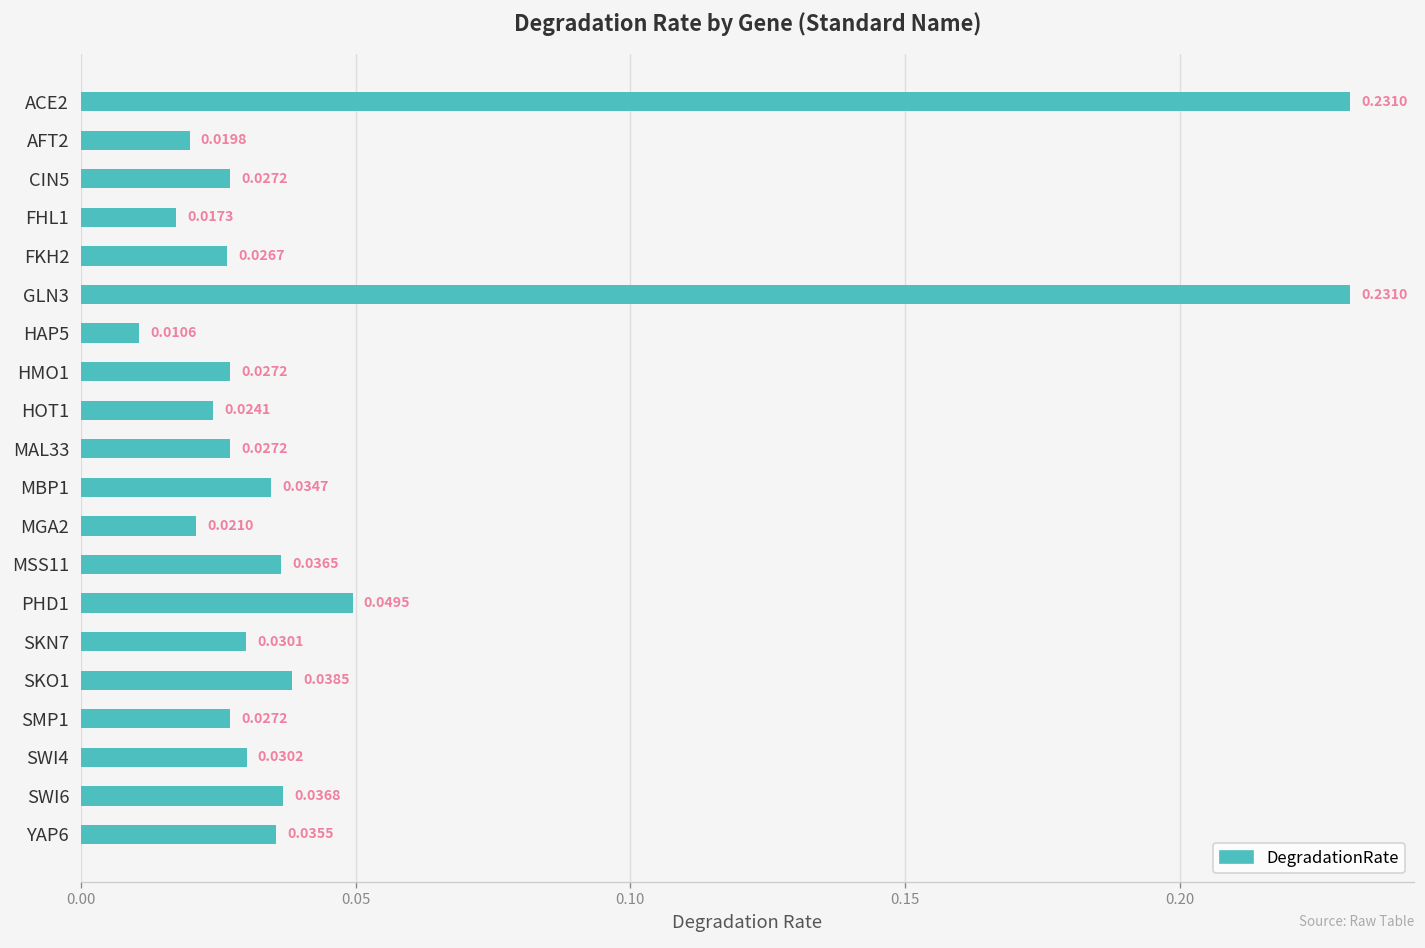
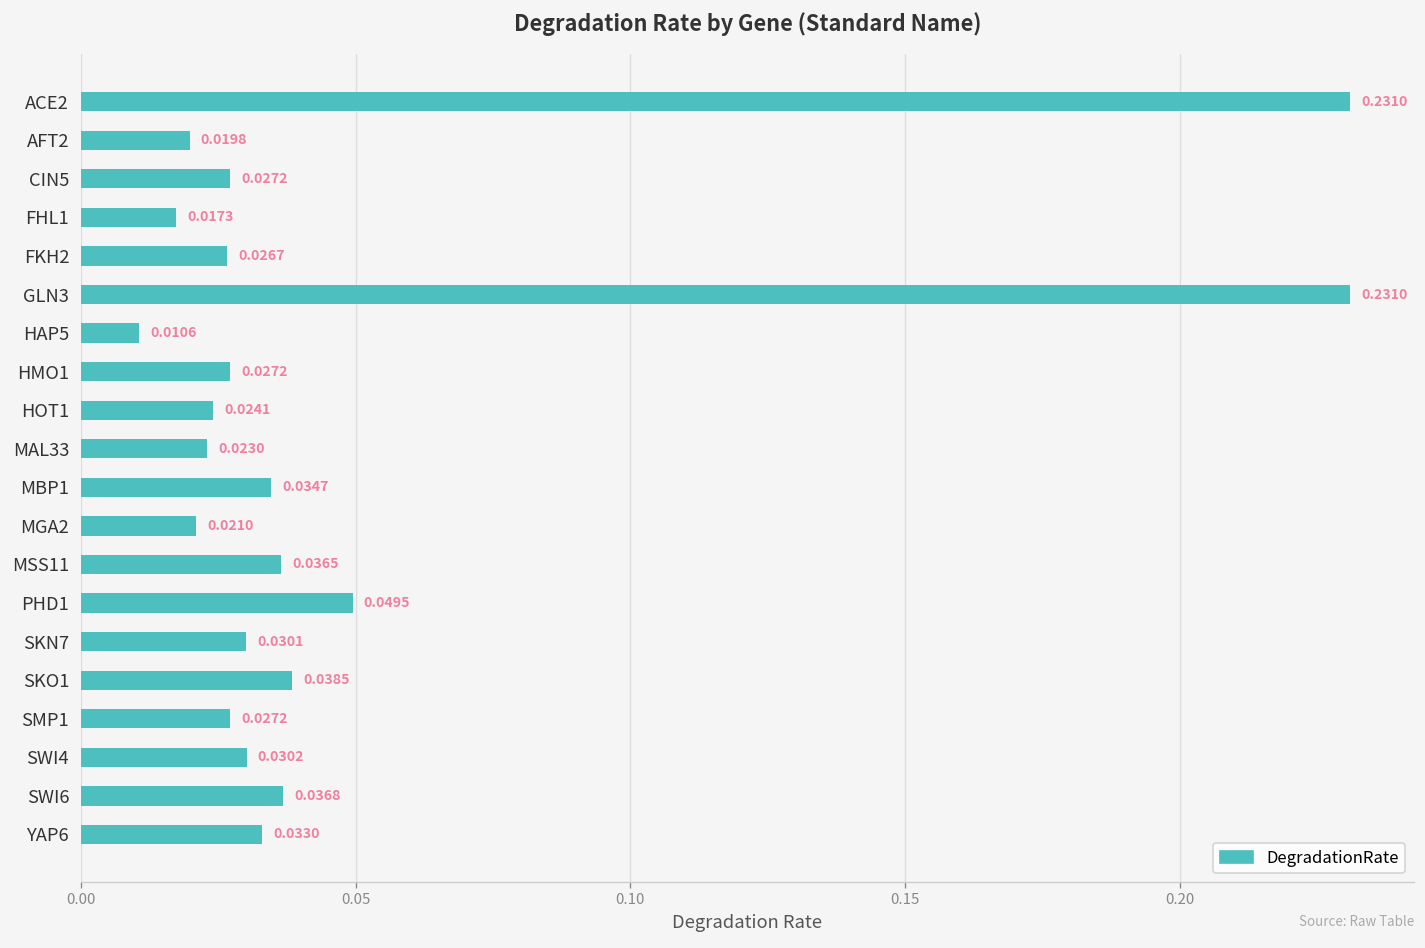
  {
    "ACE2": 0.2310,
    "AFT2": 0.0198,
    "CIN5": 0.0272,
    "FHL1": 0.0173,
    "FKH2": 0.0267,
    "GLN3": 0.2310,
    "HAP5": 0.0106,
    "HMO1": 0.0272,
    "HOT1": 0.0241,
-   "MAL33": 0.0272,
+   "MAL33": 0.0230,
    "MBP1": 0.0347,
    "MGA2": 0.0210,
    "MSS11": 0.0365,
    "PHD1": 0.0495,
    "SKN7": 0.0301,
    "SKO1": 0.0385,
    "SMP1": 0.0272,
    "SWI4": 0.0302,
    "SWI6": 0.0368,
-   "YAP6": 0.0355
+   "YAP6": 0.0330
  }
